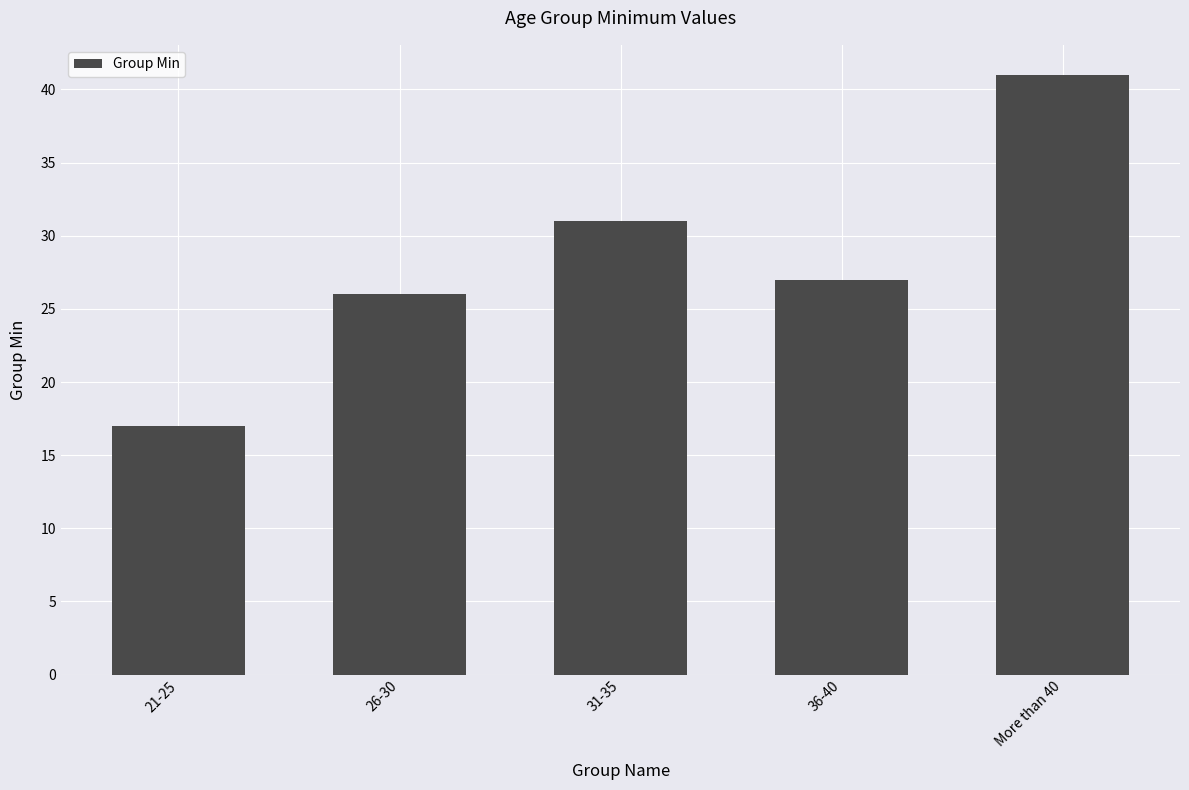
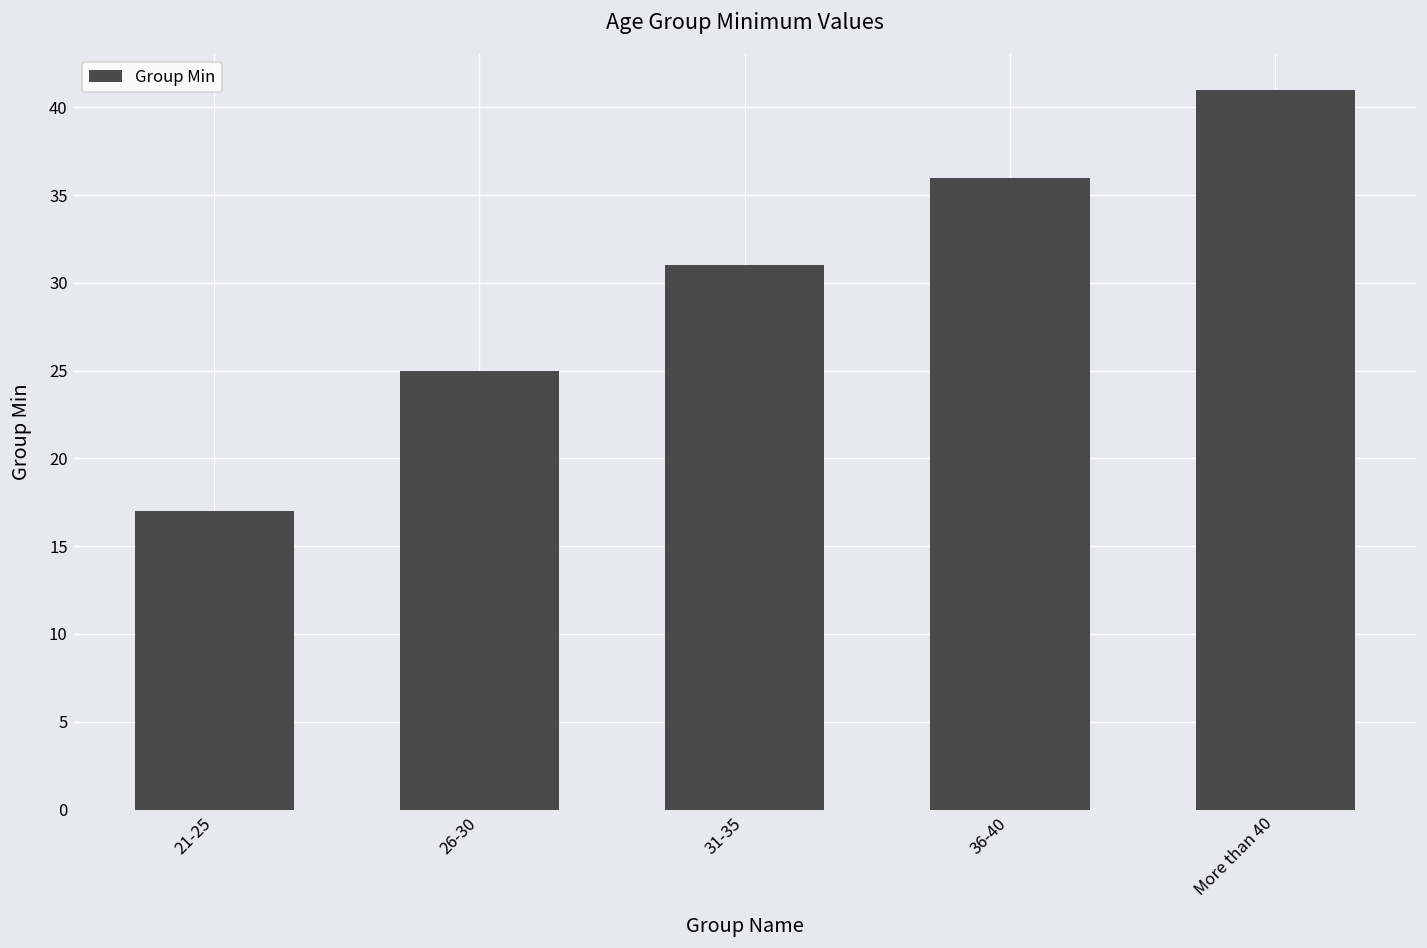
  {
    "21-25": 17,
-   "26-30": 26,
+   "26-30": 25,
    "31-35": 31,
-   "36-40": 27,
+   "36-40": 36,
    "More than 40": 41
  }
